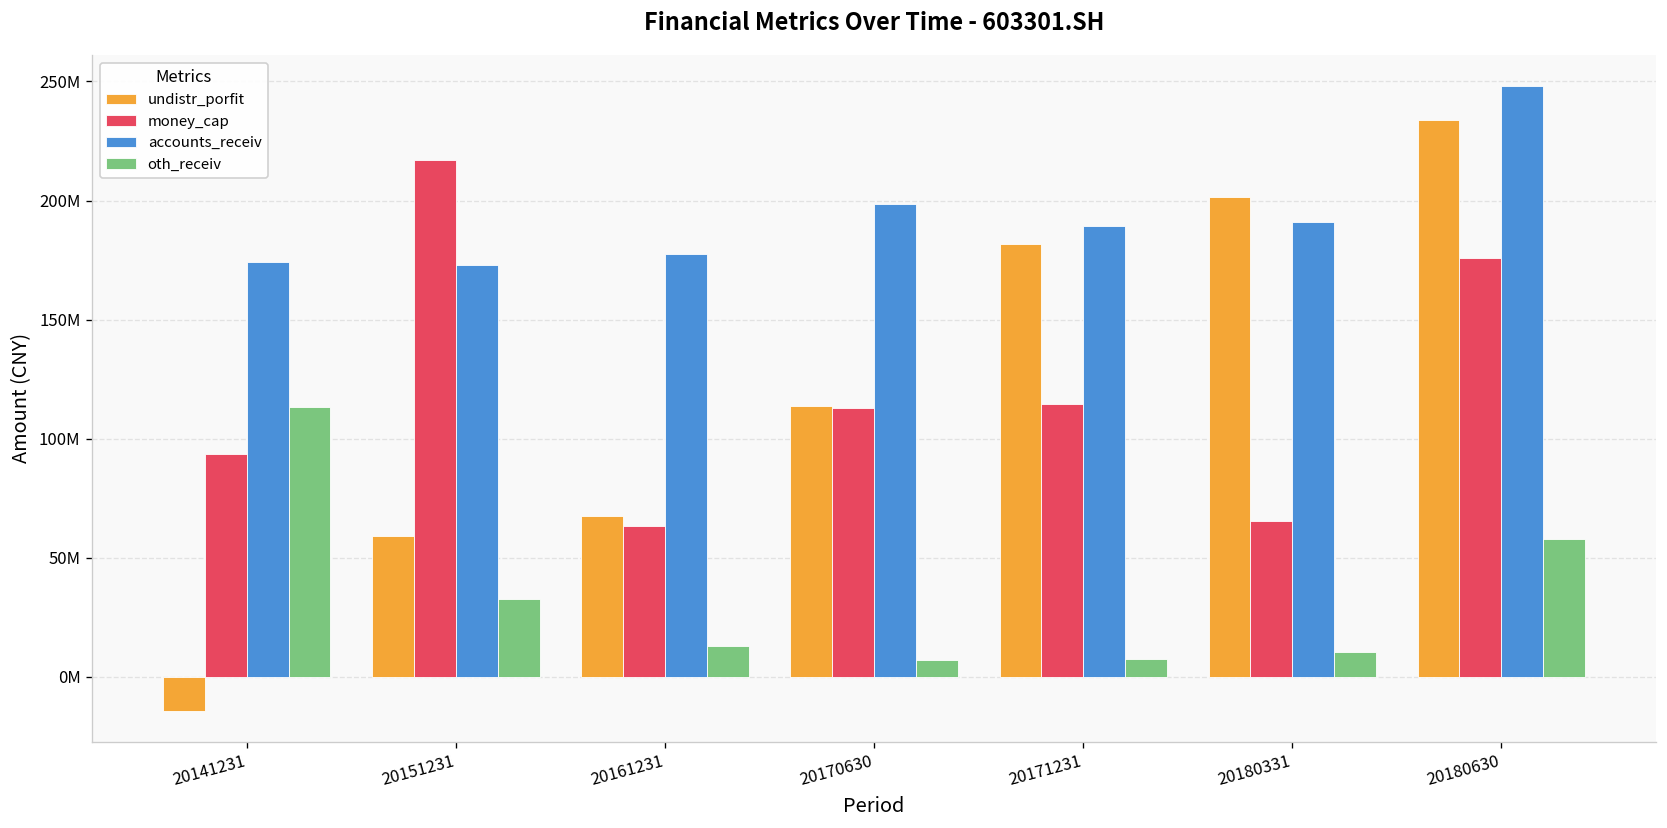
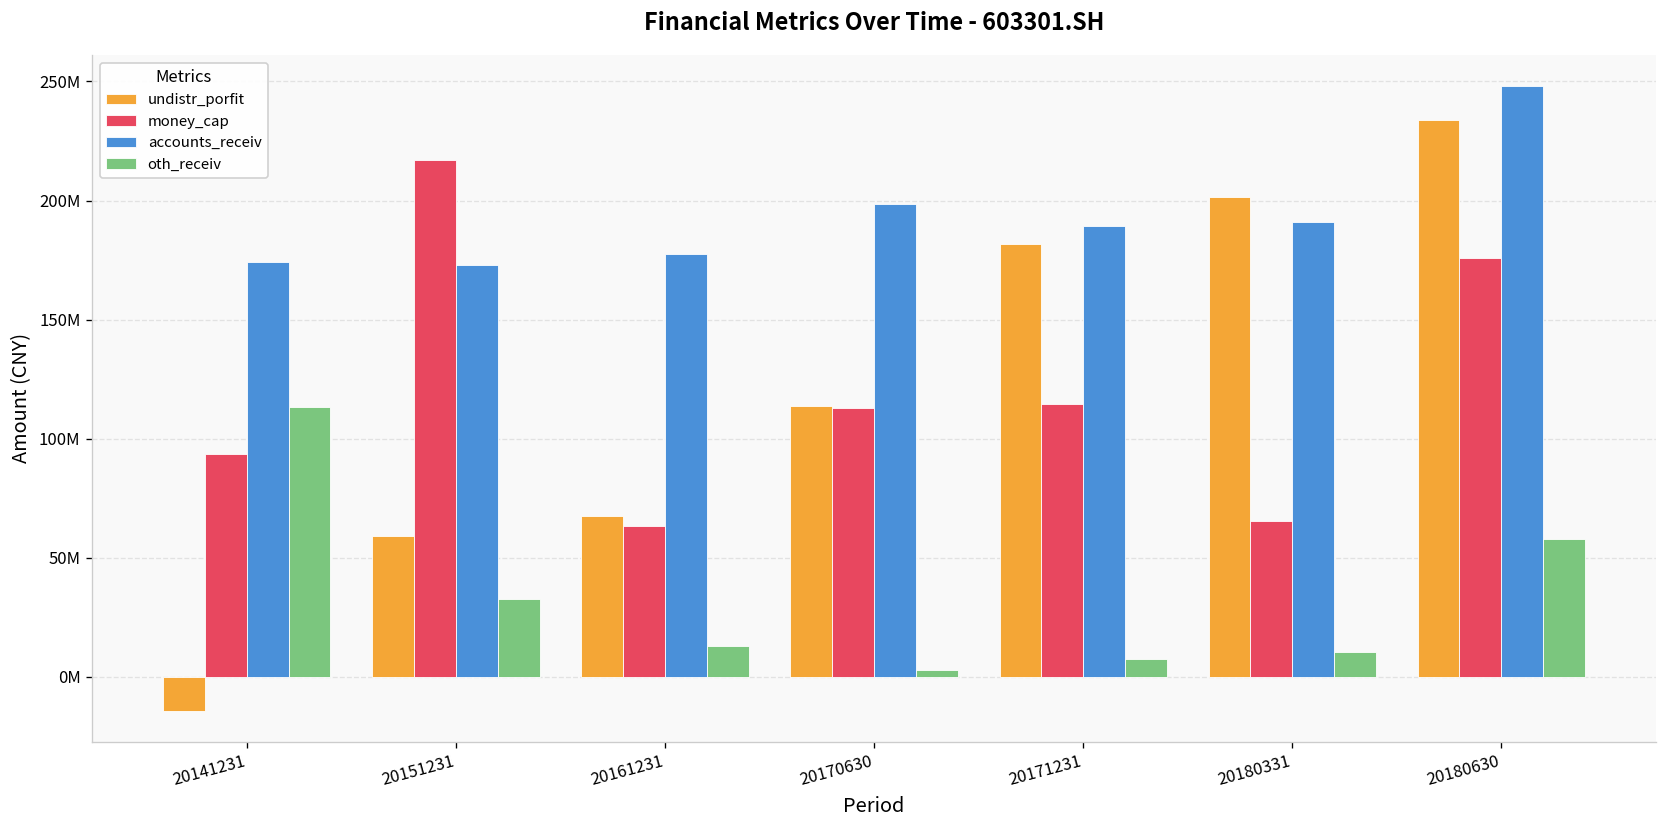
  {
    "undistr_porfit": {
      "20141231": -14000000,
      "20151231": 59000000,
      "20161231": 67000000,
      "20170630": 114000000,
      "20171231": 182000000,
      "20180331": 202000000,
      "20180630": 234000000
    },
    "money_cap": {
      "20141231": 94000000,
      "20151231": 217000000,
      "20161231": 63000000,
      "20170630": 113000000,
      "20171231": 114000000,
      "20180331": 65000000,
      "20180630": 176000000
    },
    "accounts_receiv": {
      "20141231": 174000000,
      "20151231": 173000000,
      "20161231": 178000000,
      "20170630": 198000000,
      "20171231": 189000000,
      "20180331": 191000000,
      "20180630": 248000000
    },
    "oth_receiv": {
      "20141231": 113000000,
      "20151231": 33000000,
      "20161231": 13000000,
-     "20170630": 7000000,
+     "20170630": 3000000,
      "20171231": 7000000,
      "20180331": 10000000,
      "20180630": 58000000
    }
  }
